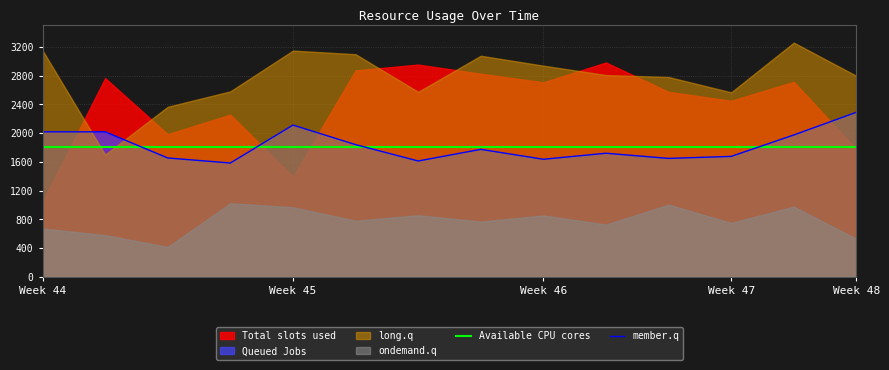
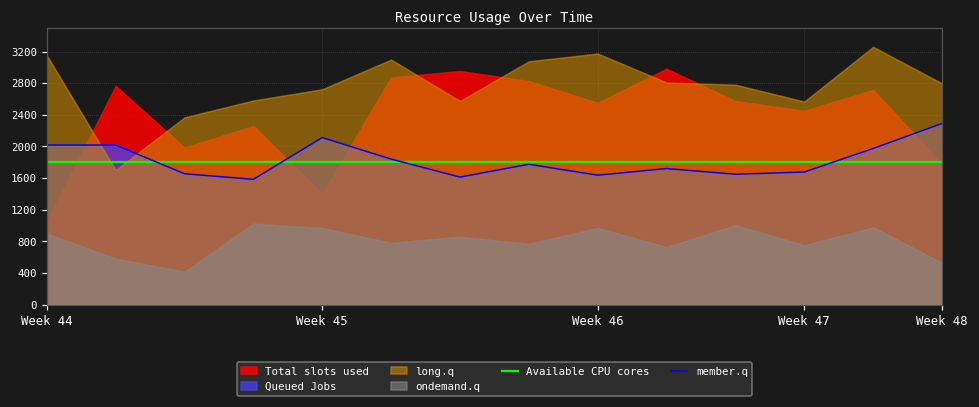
  {
    "Total slots used": {
      "Week 44": 1000,
      "Week 45": 1400,
-     "Week 46": 2700,
+     "Week 46": 2600,
      "Week 47": 2500,
      "Week 48": 1800
    },
    "Queued Jobs": {
      "Week 44": 2000,
      "Week 45": 2100,
      "Week 46": 1600,
      "Week 47": 1700,
      "Week 48": 2300
    },
    "long.q": {
      "Week 44": 3200,
-     "Week 45": 3100,
-     "Week 46": 2900,
+     "Week 45": 2700,
+     "Week 46": 3200,
      "Week 47": 2600,
      "Week 48": 2800
    },
    "ondemand.q": {
-     "Week 44": 700,
+     "Week 44": 900,
      "Week 45": 1000,
-     "Week 46": 900,
+     "Week 46": 1000,
      "Week 47": 800,
      "Week 48": 500
    }
  }
